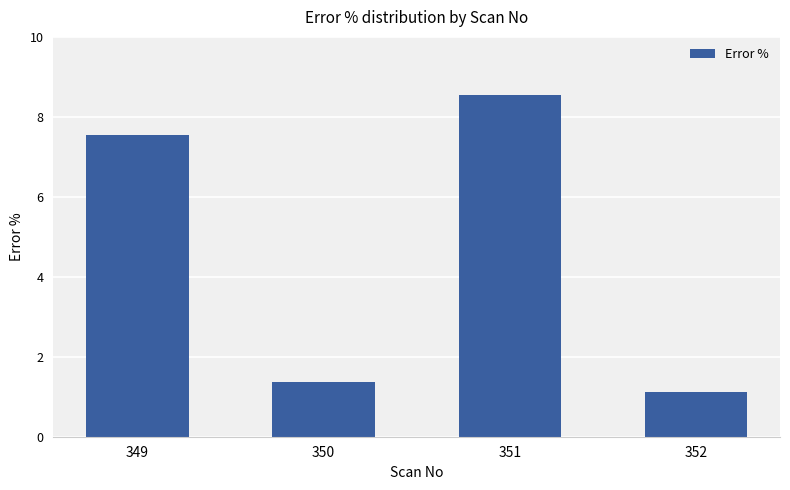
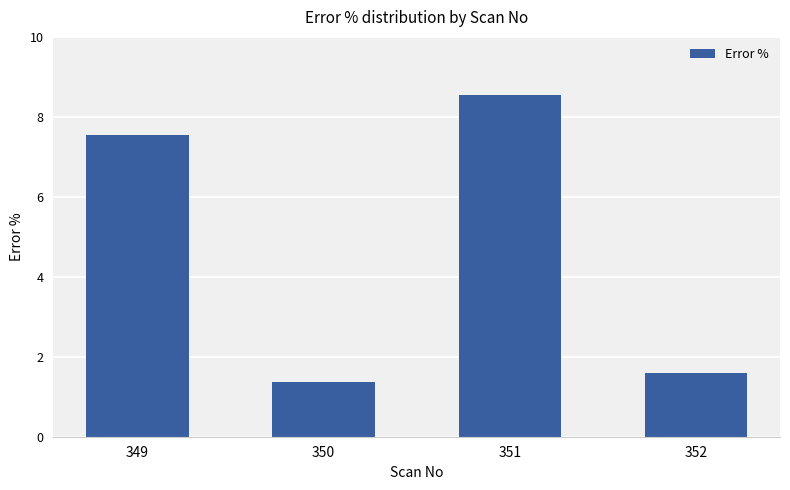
  {
    "349": 7.6,
    "350": 1.4,
    "351": 8.6,
-   "352": 1.1
+   "352": 1.6
  }
